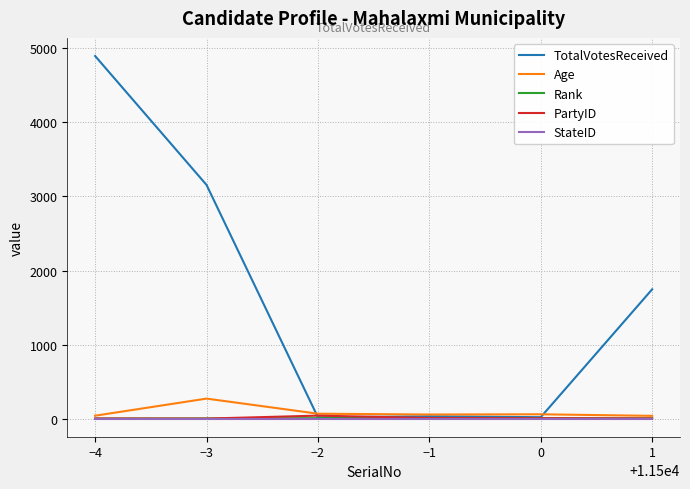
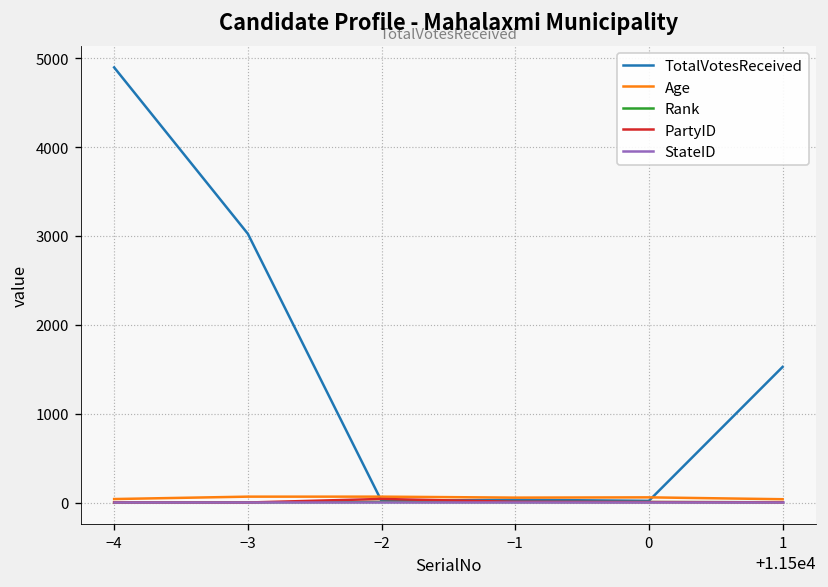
  {
    "TotalVotesReceived": {
      "−4": 4900,
-     "−3": 3200,
-     "1": 1700
+     "−3": 3000,
+     "1": 1500
    },
    "Age": {
      "−4": 0,
-     "−3": 300,
+     "−3": 100,
      "0": 100
    }
  }
